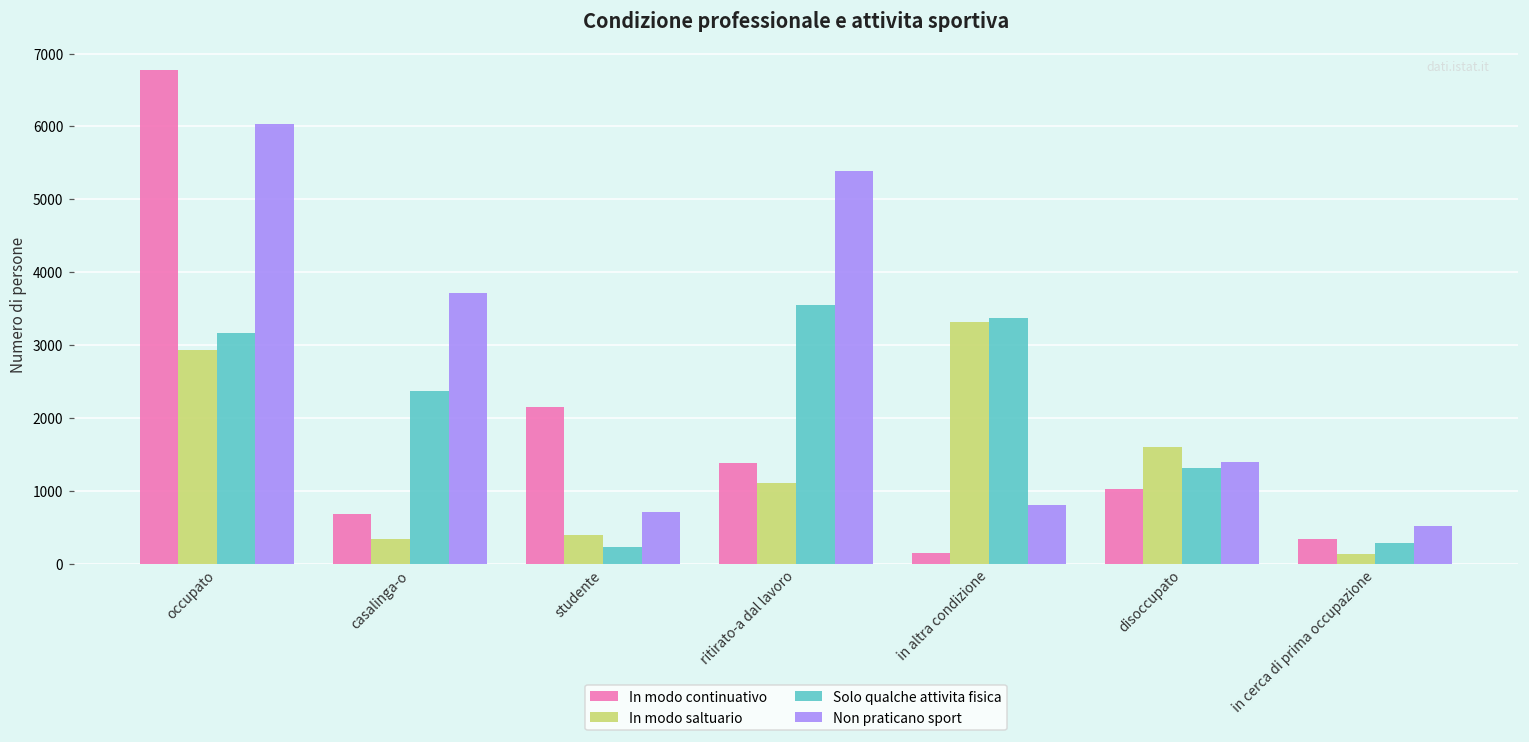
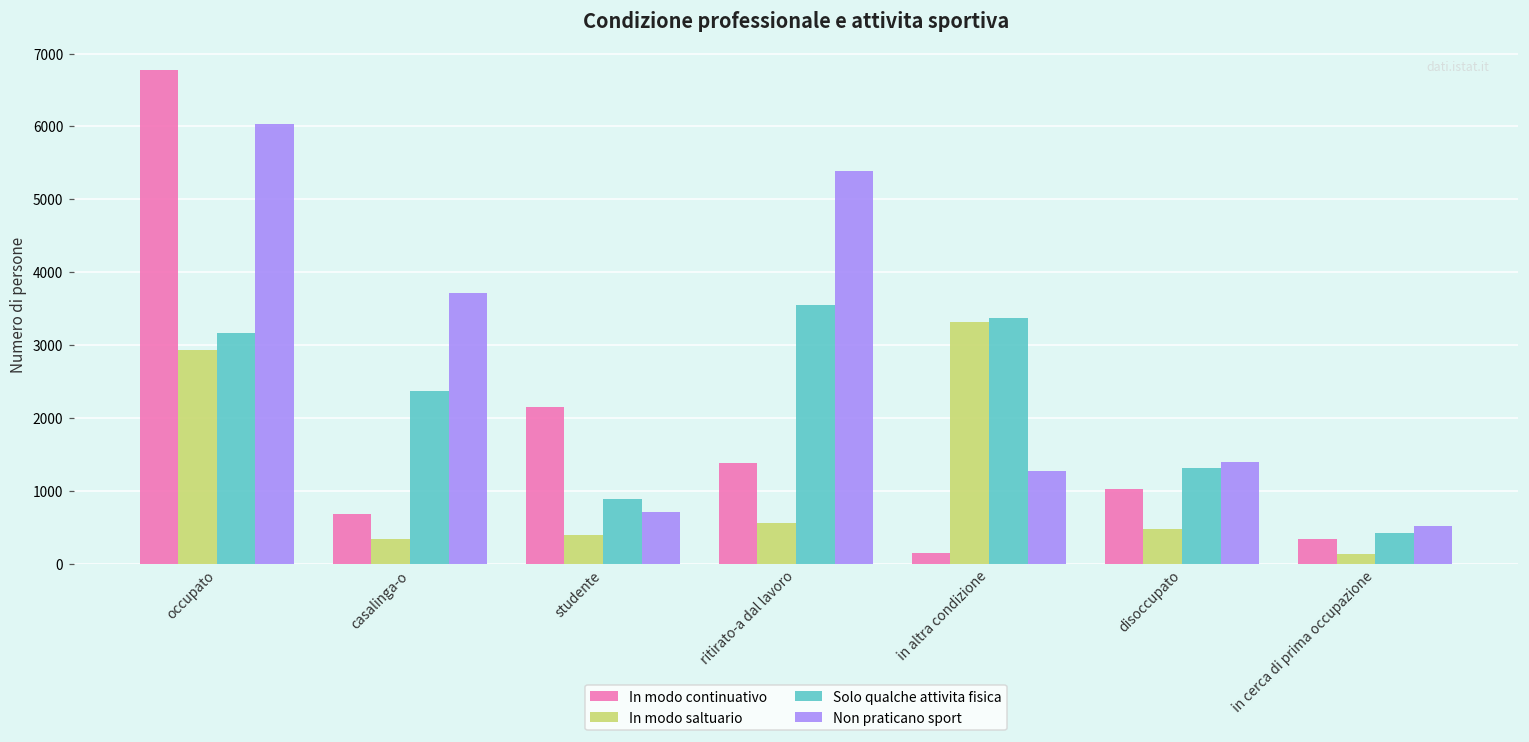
  {
    "In modo continuativo": {
      "occupato": 6800,
      "casalinga-o": 700,
      "studente": 2100,
      "ritirato-a dal lavoro": 1400,
      "in altra condizione": 100,
      "disoccupato": 1000,
      "in cerca di prima occupazione": 300
    },
    "In modo saltuario": {
      "occupato": 2900,
      "casalinga-o": 300,
      "studente": 400,
-     "ritirato-a dal lavoro": 1100,
+     "ritirato-a dal lavoro": 600,
      "in altra condizione": 3300,
-     "disoccupato": 1600,
+     "disoccupato": 500,
      "in cerca di prima occupazione": 100
    },
    "Solo qualche attivita fisica": {
      "occupato": 3200,
      "casalinga-o": 2400,
-     "studente": 200,
+     "studente": 900,
      "ritirato-a dal lavoro": 3600,
      "in altra condizione": 3400,
      "disoccupato": 1300,
-     "in cerca di prima occupazione": 300
+     "in cerca di prima occupazione": 400
    },
    "Non praticano sport": {
      "occupato": 6000,
      "casalinga-o": 3700,
      "studente": 700,
      "ritirato-a dal lavoro": 5400,
-     "in altra condizione": 800,
+     "in altra condizione": 1300,
      "disoccupato": 1400,
      "in cerca di prima occupazione": 500
    }
  }
